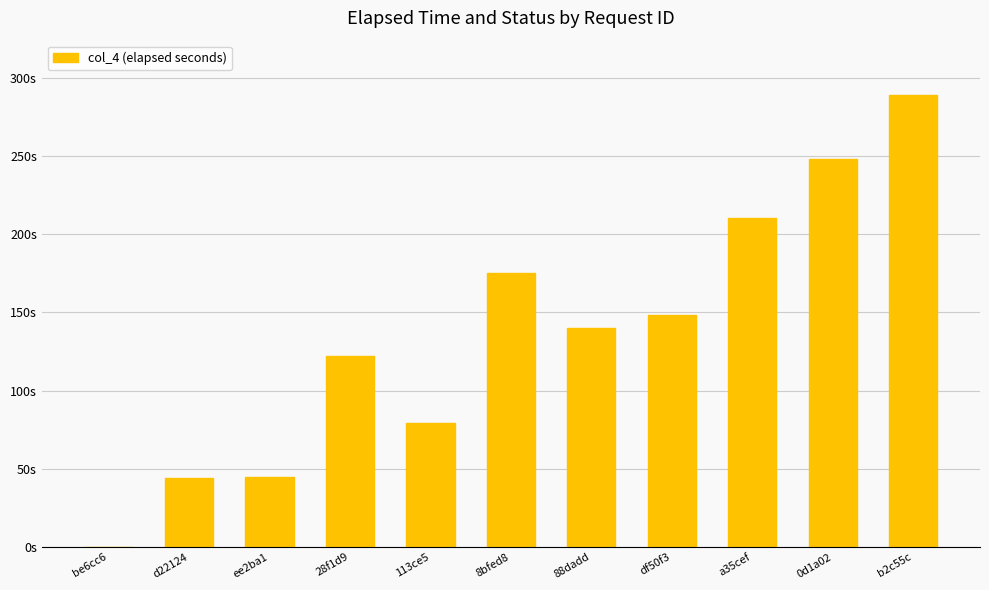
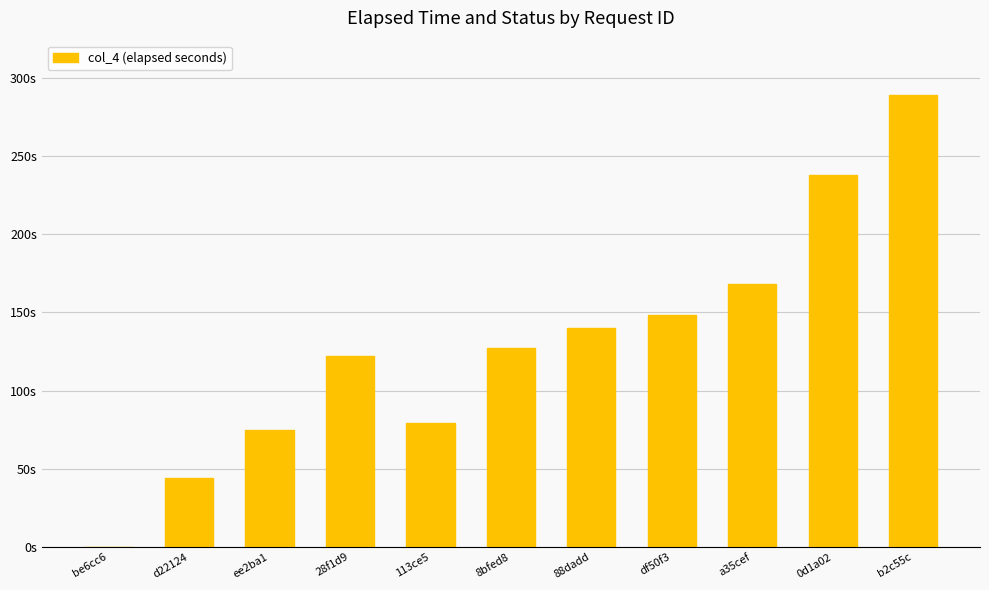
  {
    "be6cc6": "0s",
    "d22124": "44s",
-   "ee2ba1": "45s",
+   "ee2ba1": "75s",
    "28f1d9": "122s",
    "113ce5": "79s",
-   "8bfed8": "175s",
+   "8bfed8": "127s",
    "88dadd": "140s",
    "df50f3": "148s",
-   "a35cef": "210s",
-   "0d1a02": "248s",
+   "a35cef": "168s",
+   "0d1a02": "238s",
    "b2c55c": "289s"
  }
